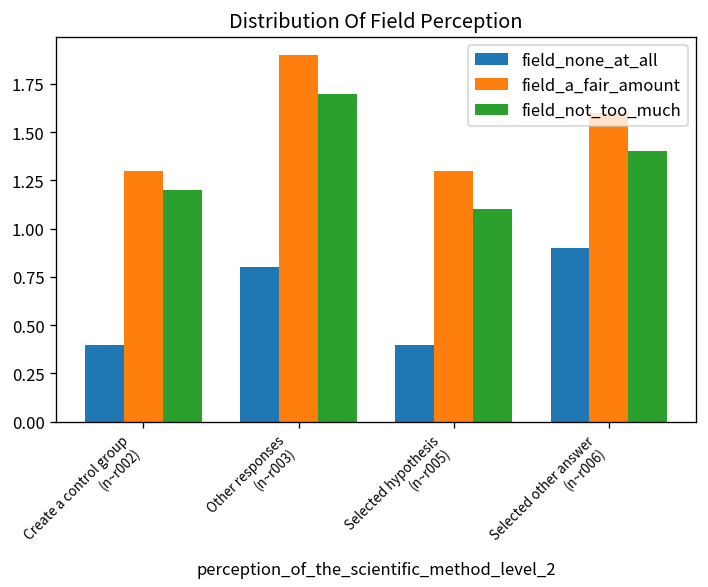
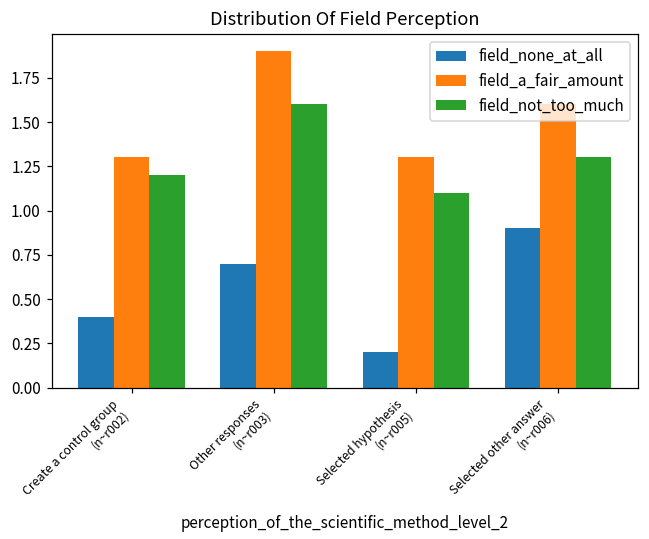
  {
    "field_none_at_all": {
      "Create a control group (n~r002)": 0.4,
-     "Other responses (n~r003)": 0.8,
-     "Selected hypothesis (n~r005)": 0.4,
+     "Other responses (n~r003)": 0.7,
+     "Selected hypothesis (n~r005)": 0.2,
      "Selected other answer (n~r006)": 0.9
    },
    "field_a_fair_amount": {
      "Create a control group (n~r002)": 1.3,
      "Other responses (n~r003)": 1.9,
      "Selected hypothesis (n~r005)": 1.3
    },
    "field_not_too_much": {
      "Create a control group (n~r002)": 1.2,
-     "Other responses (n~r003)": 1.7,
+     "Other responses (n~r003)": 1.6,
      "Selected hypothesis (n~r005)": 1.1,
-     "Selected other answer (n~r006)": 1.4
+     "Selected other answer (n~r006)": 1.3
    }
  }
